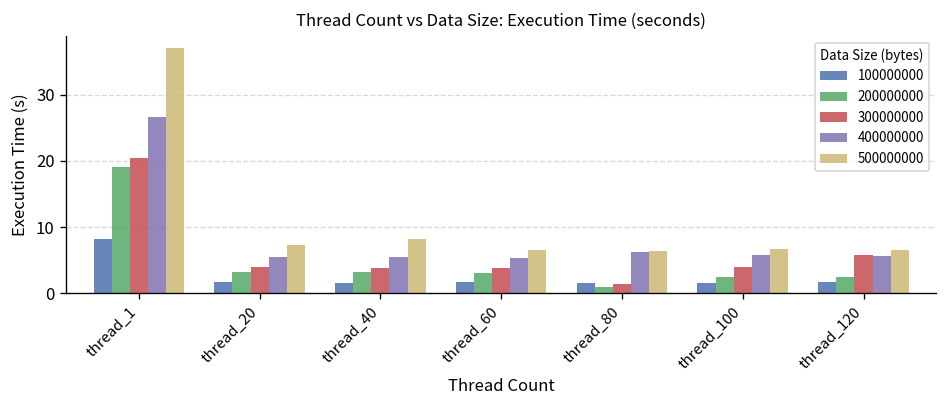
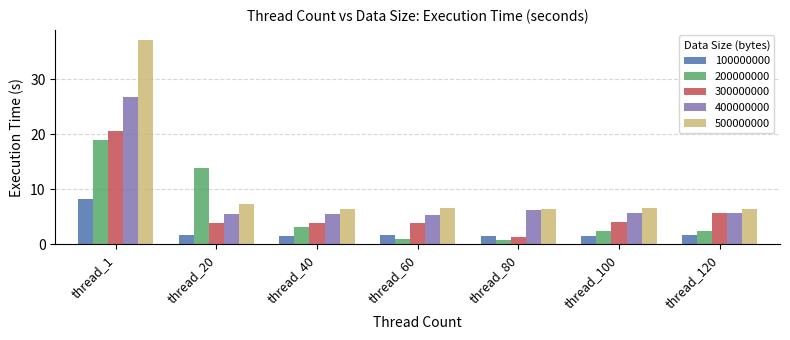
  {
    "200000000": {
      "thread_1": 19,
-     "thread_20": 3,
+     "thread_20": 14,
      "thread_40": 3,
-     "thread_60": 3,
+     "thread_60": 1,
      "thread_80": 1,
      "thread_100": 2,
      "thread_120": 2
    },
    "300000000": {
      "thread_1": 21,
      "thread_20": 4,
      "thread_40": 4,
      "thread_60": 4,
      "thread_80": 1,
      "thread_100": 4,
      "thread_120": 6
    },
    "500000000": {
      "thread_1": 37,
      "thread_20": 7,
-     "thread_40": 8,
+     "thread_40": 6,
      "thread_60": 7,
      "thread_80": 6,
      "thread_100": 7,
      "thread_120": 6
    }
  }
